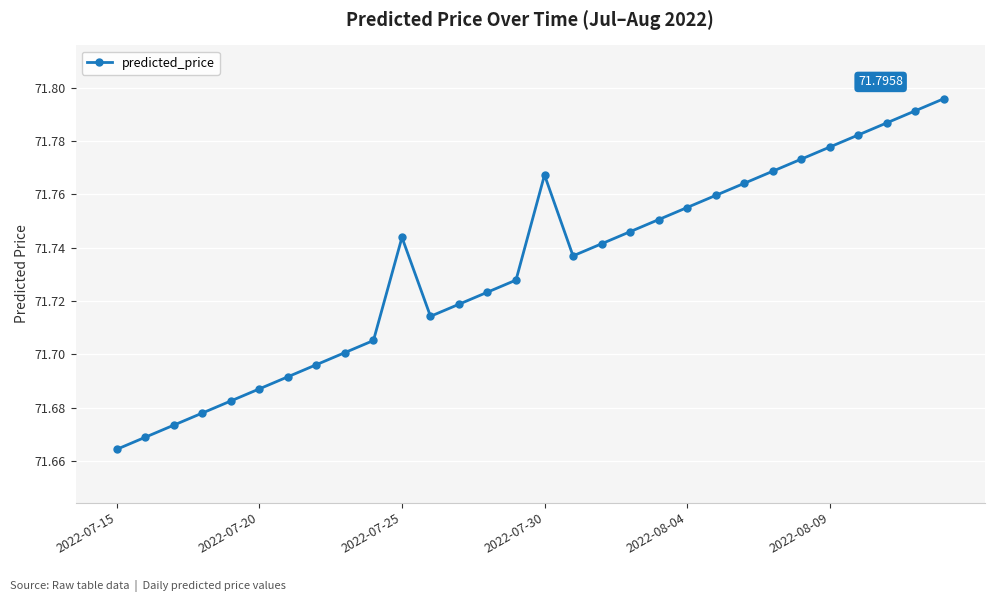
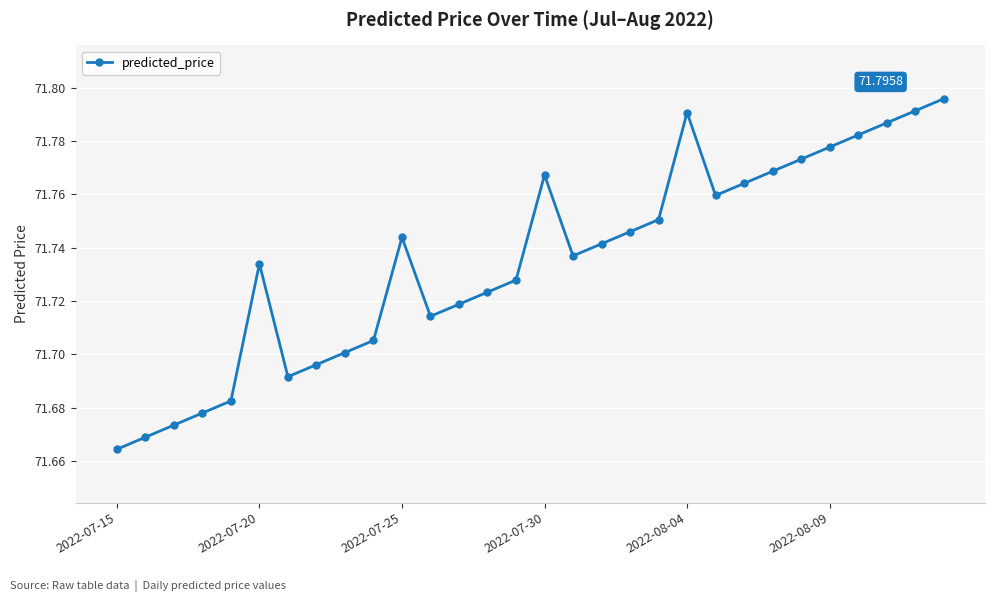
  {
    "2022-07-15": 71.664,
-   "2022-07-20": 71.687,
+   "2022-07-20": 71.734,
    "2022-07-25": 71.744,
    "2022-07-30": 71.767,
-   "2022-08-04": 71.755,
+   "2022-08-04": 71.791,
    "2022-08-09": 71.778
  }
